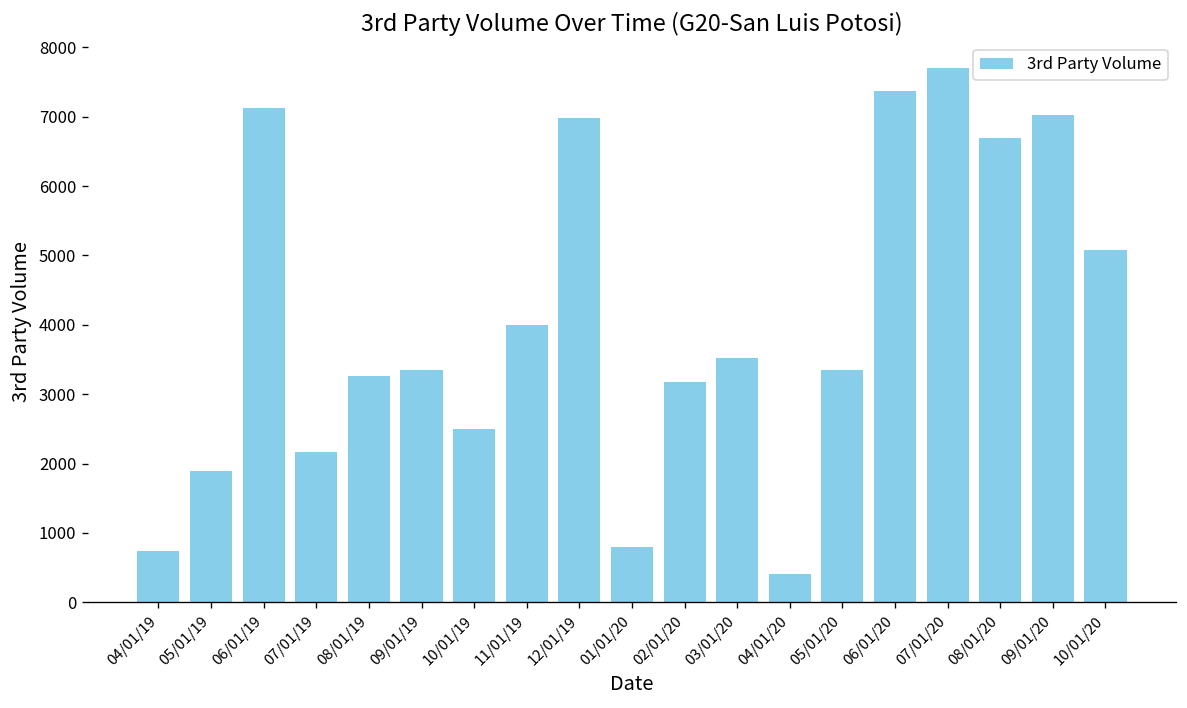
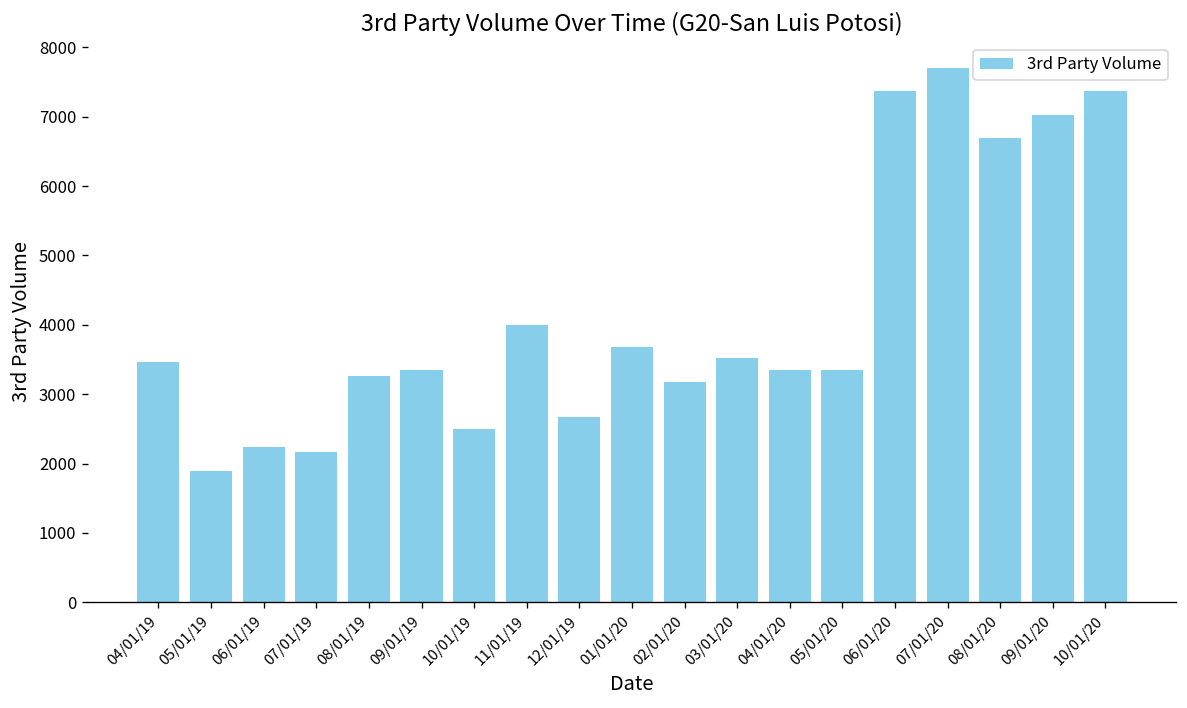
  {
-   "04/01/19": 700,
+   "04/01/19": 3500,
    "05/01/19": 1900,
-   "06/01/19": 7100,
+   "06/01/19": 2200,
    "07/01/19": 2200,
    "08/01/19": 3300,
    "09/01/19": 3300,
    "10/01/19": 2500,
    "11/01/19": 4000,
-   "12/01/19": 7000,
-   "01/01/20": 800,
+   "12/01/19": 2700,
+   "01/01/20": 3700,
    "02/01/20": 3200,
    "03/01/20": 3500,
-   "04/01/20": 400,
+   "04/01/20": 3300,
    "05/01/20": 3300,
    "06/01/20": 7400,
    "07/01/20": 7700,
    "08/01/20": 6700,
    "09/01/20": 7000,
-   "10/01/20": 5100
+   "10/01/20": 7400
  }
